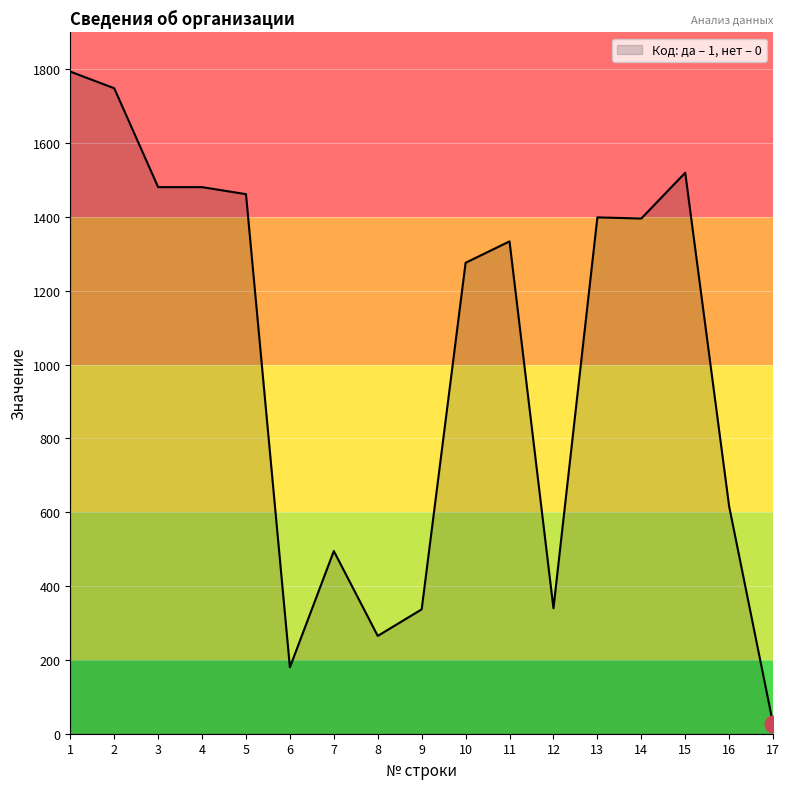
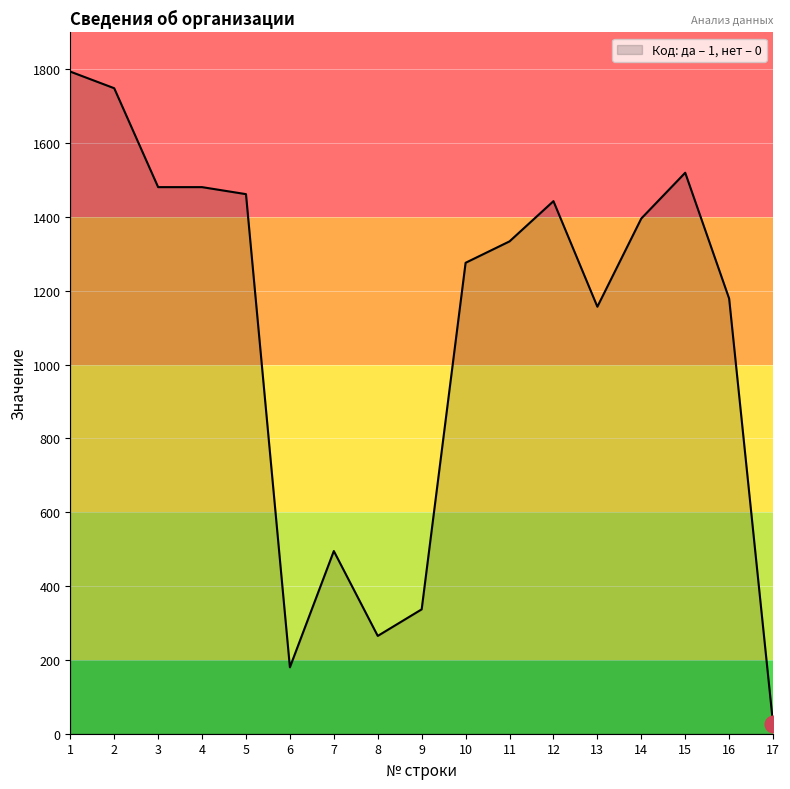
  {
    "Код: да – 1, нет – 0": {
      "1": 1790,
      "2": 1750,
      "3": 1480,
      "4": 1480,
      "5": 1460,
      "6": 180,
      "7": 500,
      "8": 270,
      "9": 340,
      "10": 1280,
      "11": 1330,
-     "12": 340,
-     "13": 1400,
+     "12": 1440,
+     "13": 1160,
      "14": 1400,
      "15": 1520,
-     "16": 620
+     "16": 1180
    }
  }
